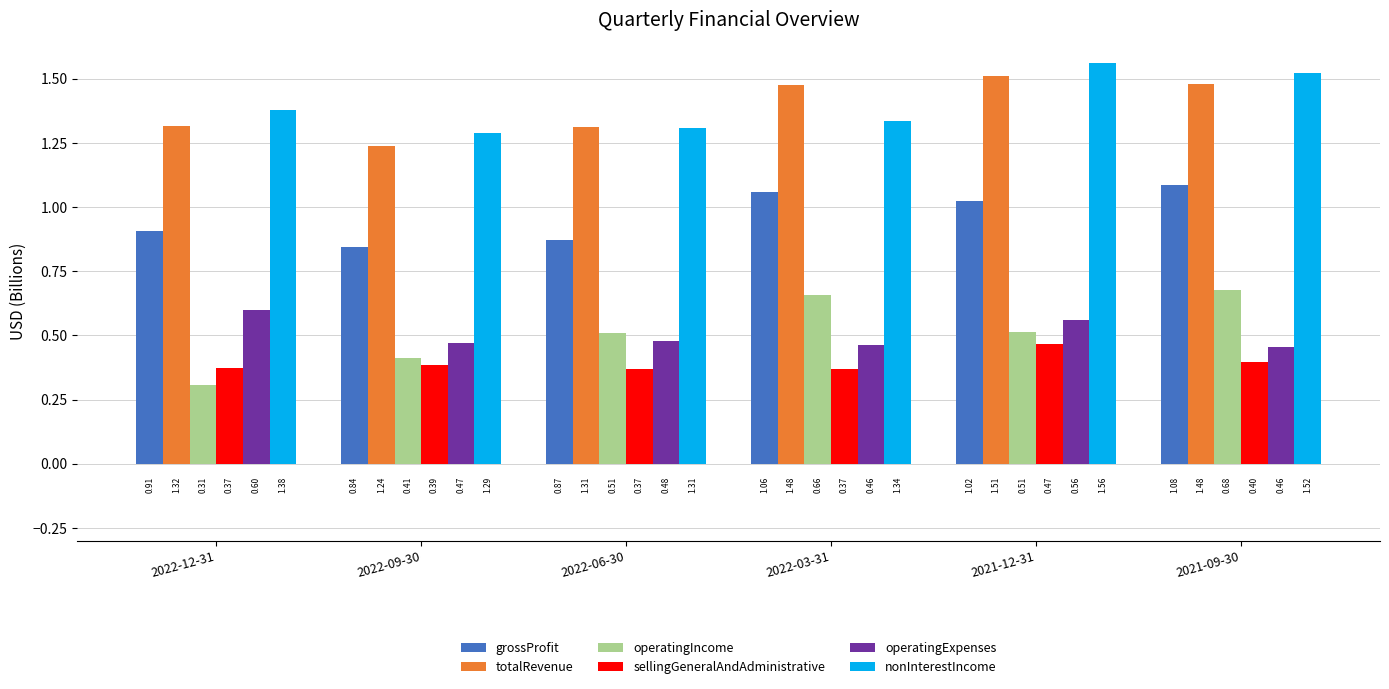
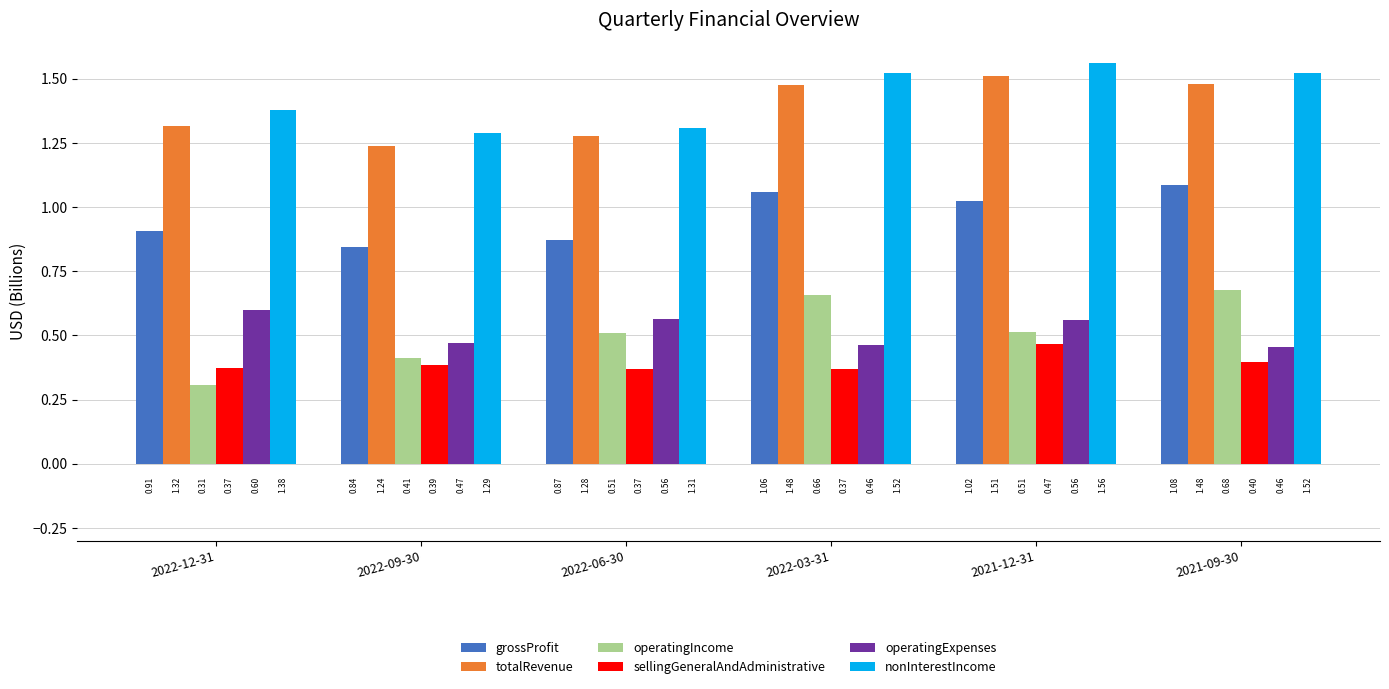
  {
    "grossProfit": {
      "2022-12-31": 0.91,
      "2022-09-30": 0.84,
      "2022-06-30": 0.87,
      "2022-03-31": 1.06,
      "2021-12-31": 1.02,
      "2021-09-30": 1.09
    },
    "totalRevenue": {
-     "2022-06-30": 1.31
+     "2022-06-30": 1.28
    },
    "operatingIncome": {
      "2022-12-31": 0.31,
      "2022-09-30": 0.41,
      "2022-06-30": 0.51,
      "2022-03-31": 0.66,
      "2021-12-31": 0.51,
      "2021-09-30": 0.68
    },
    "sellingGeneralAndAdministrative": {
      "2022-12-31": 0.37,
      "2022-09-30": 0.39,
      "2022-06-30": 0.37,
      "2022-03-31": 0.37,
      "2021-12-31": 0.47,
      "2021-09-30": 0.40
    },
    "operatingExpenses": {
-     "2022-06-30": 0.48
+     "2022-06-30": 0.56
    },
    "nonInterestIncome": {
-     "2022-03-31": 1.34
+     "2022-03-31": 1.52
    }
  }
